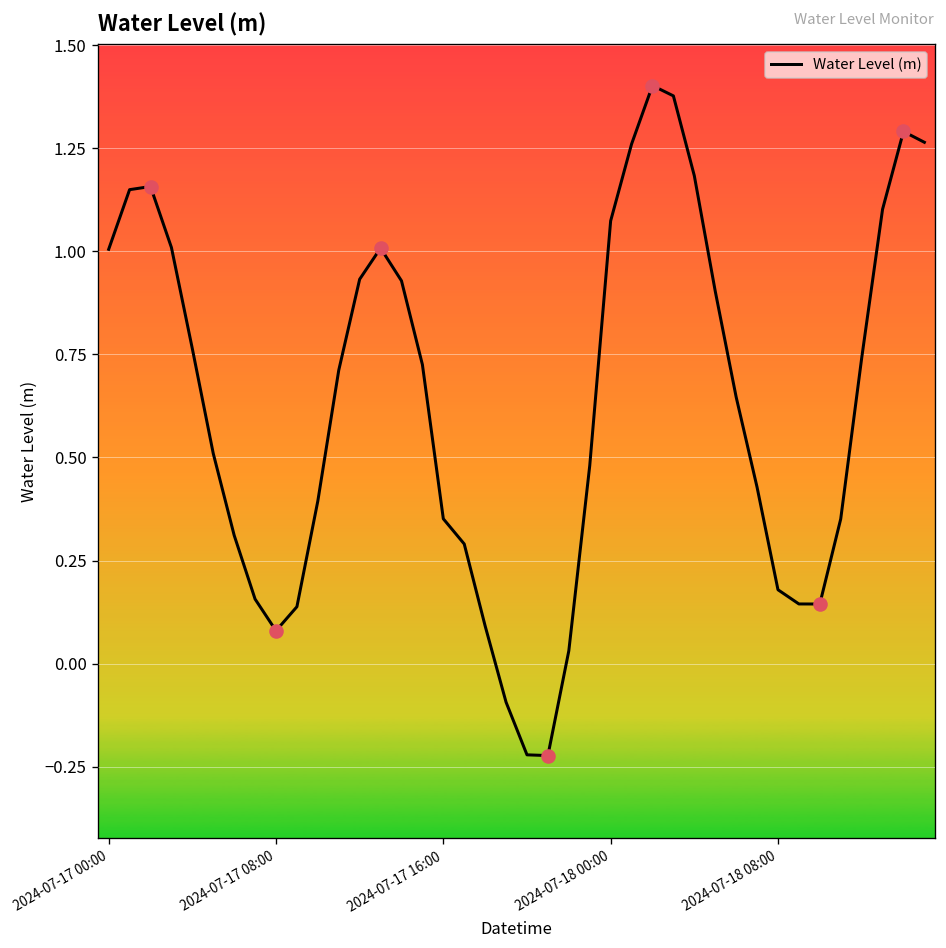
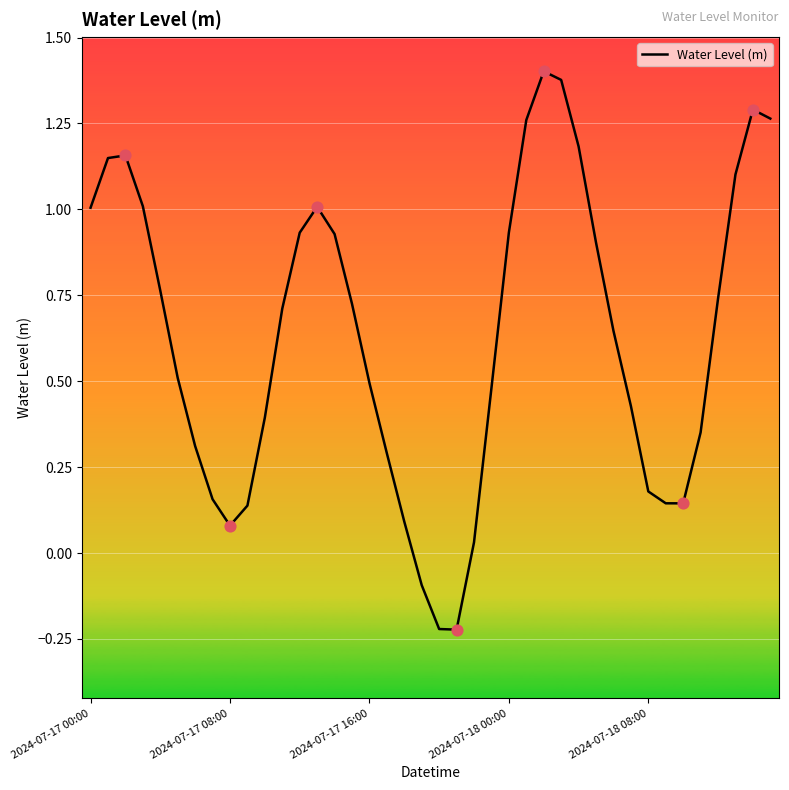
  {
    "Water Level (m)": {
      "2024-07-17 00:00": 1.00,
-     "2024-07-17 16:00": 0.35,
-     "2024-07-18 00:00": 1.07,
+     "2024-07-17 16:00": 0.49,
+     "2024-07-18 00:00": 0.93,
      "2024-07-18 08:00": 0.18
    }
  }
